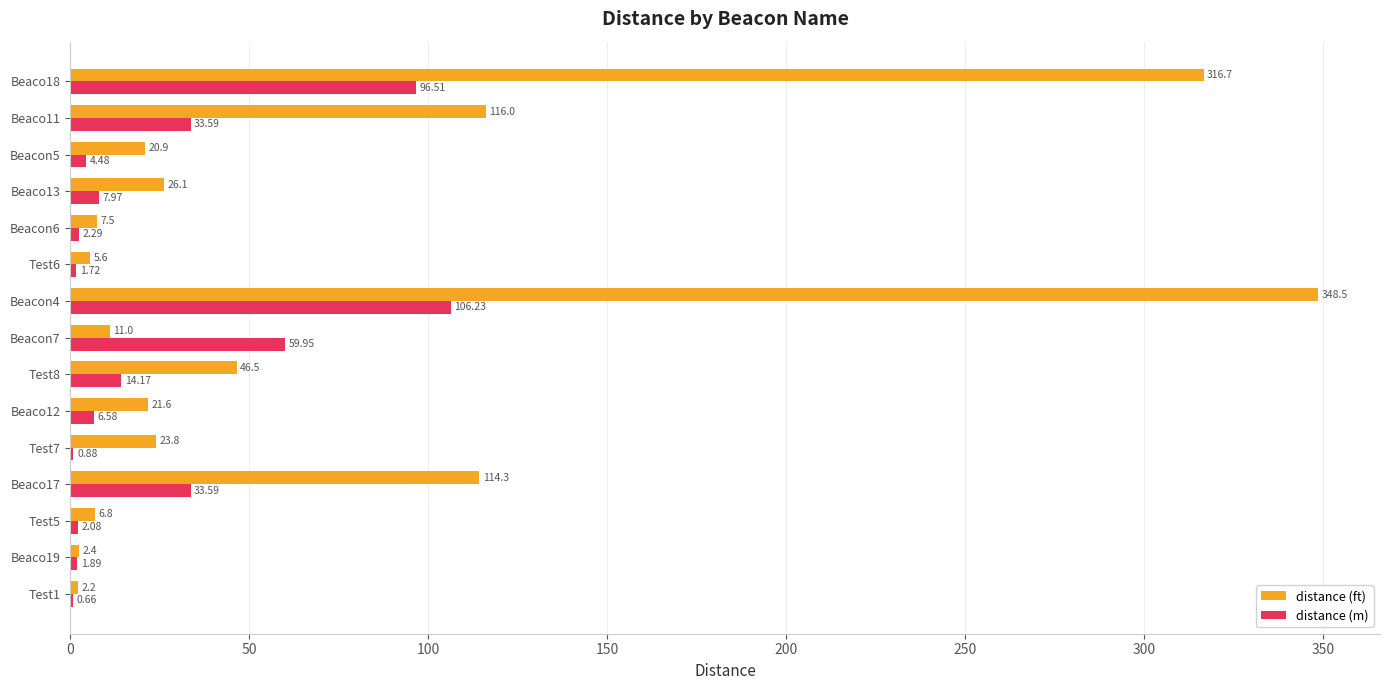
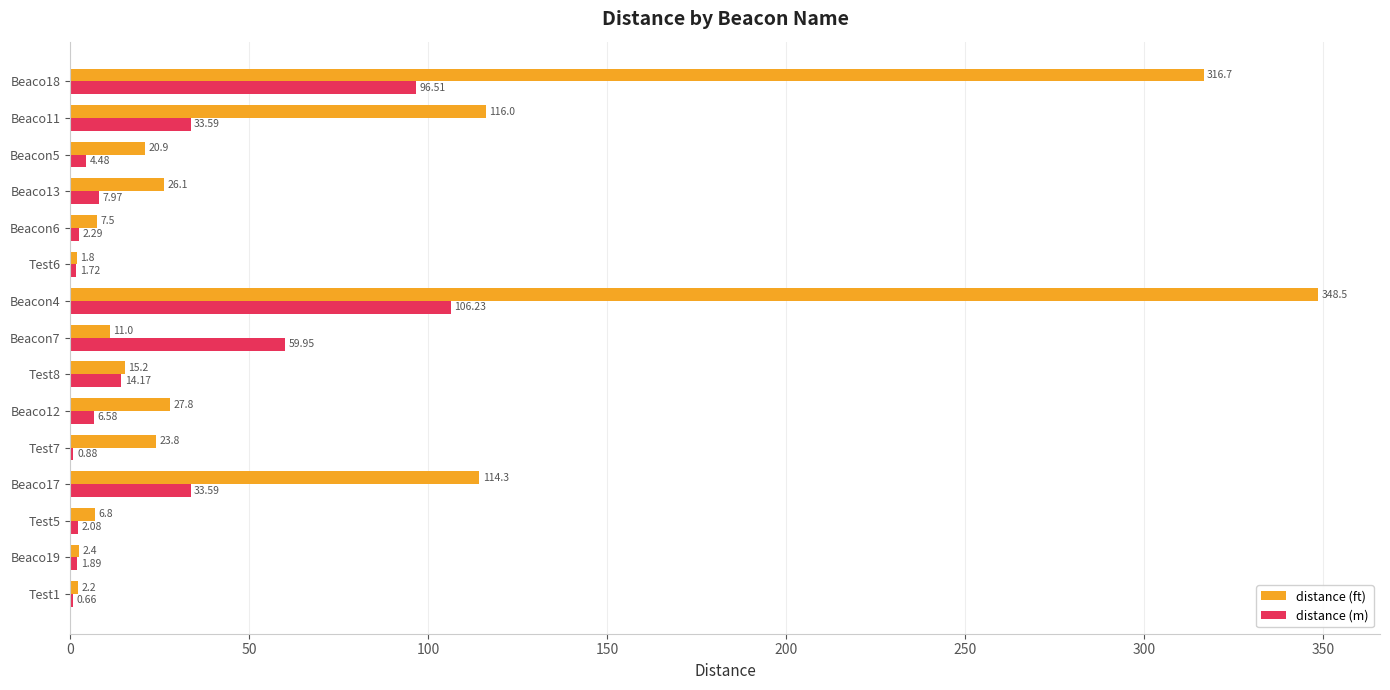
  {
    "distance (ft)": {
      "Beaco18": 316.7,
      "Beaco11": 116.0,
      "Beacon5": 20.9,
      "Beaco13": 26.1,
      "Beacon6": 7.5,
-     "Test6": 5.6,
+     "Test6": 1.8,
      "Beacon4": 348.5,
      "Beacon7": 11.0,
-     "Test8": 46.5,
-     "Beaco12": 21.6,
+     "Test8": 15.2,
+     "Beaco12": 27.8,
      "Test7": 23.8,
      "Beaco17": 114.3,
      "Test5": 6.8,
      "Beaco19": 2.4,
      "Test1": 2.2
    },
    "distance (m)": {
      "Beaco18": 96.51,
      "Beaco11": 33.59,
      "Beacon5": 4.48,
      "Beaco13": 7.97,
      "Beacon6": 2.29,
      "Test6": 1.72,
      "Beacon4": 106.23,
      "Beacon7": 59.95,
      "Test8": 14.17,
      "Beaco12": 6.58,
      "Test7": 0.88,
      "Beaco17": 33.59,
      "Test5": 2.08,
      "Beaco19": 1.89,
      "Test1": 0.66
    }
  }
